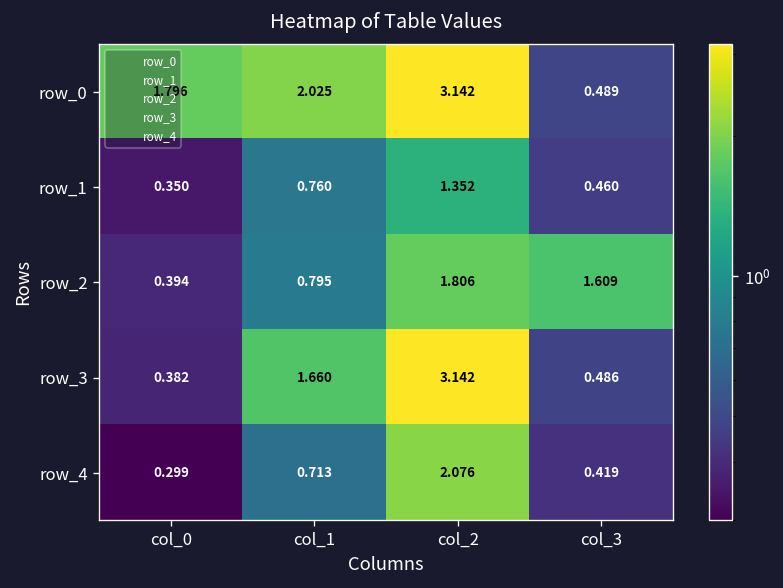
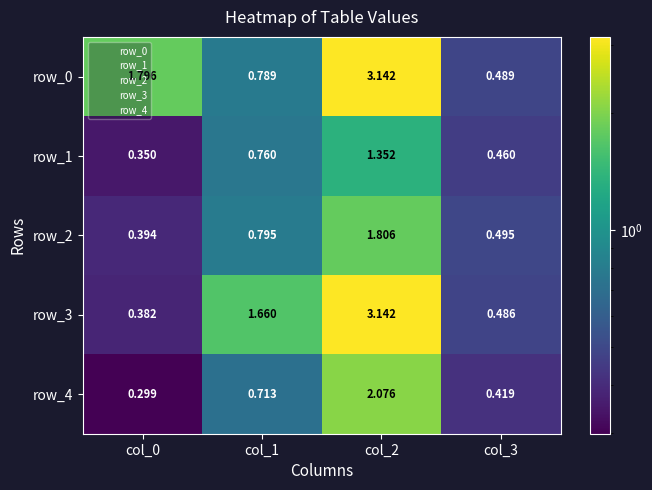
  {
    "row_0": {
-     "col_1": 2.025,
+     "col_1": 0.789,
      "col_2": 3.142,
      "col_3": 0.489
    },
    "row_1": {
      "col_0": 0.350,
      "col_1": 0.760,
      "col_2": 1.352,
      "col_3": 0.460
    },
    "row_2": {
      "col_0": 0.394,
      "col_1": 0.795,
      "col_2": 1.806,
-     "col_3": 1.609
+     "col_3": 0.495
    },
    "row_3": {
      "col_0": 0.382,
      "col_1": 1.660,
      "col_2": 3.142,
      "col_3": 0.486
    },
    "row_4": {
      "col_0": 0.299,
      "col_1": 0.713,
      "col_2": 2.076,
      "col_3": 0.419
    }
  }
